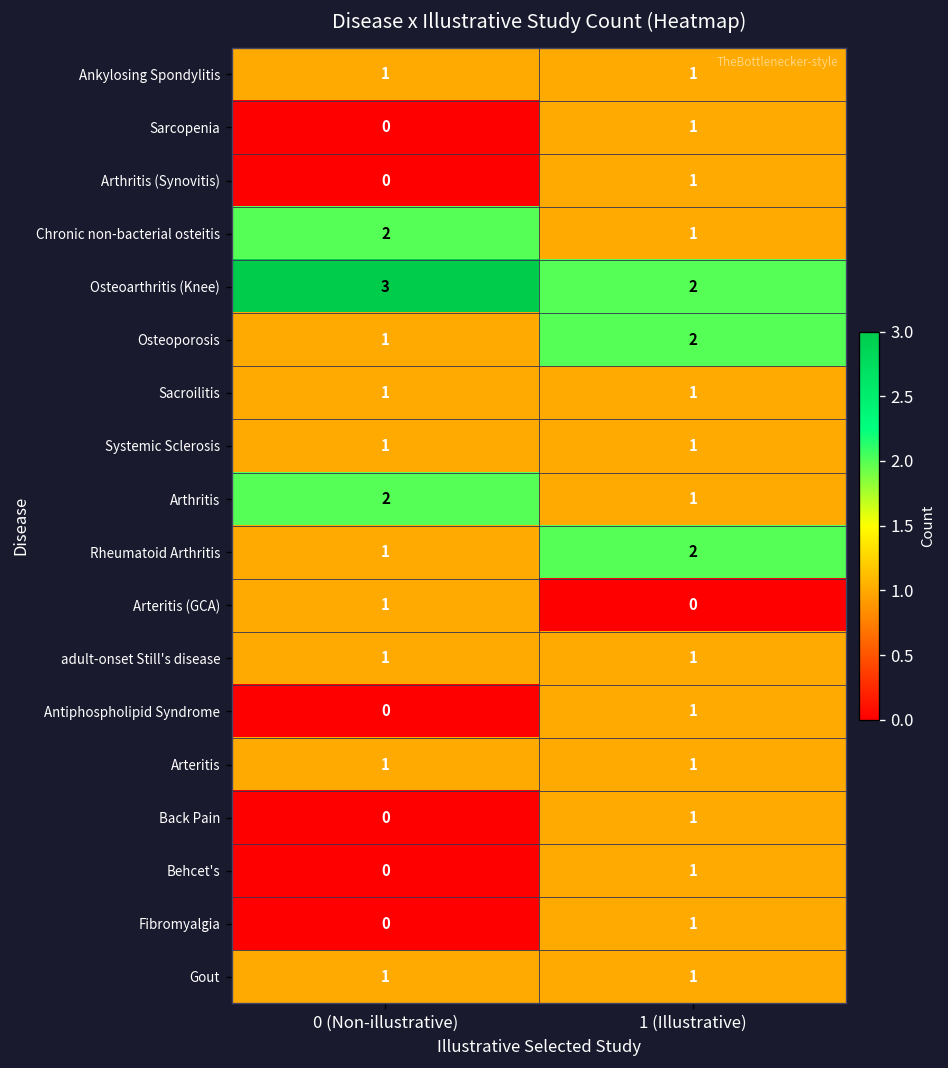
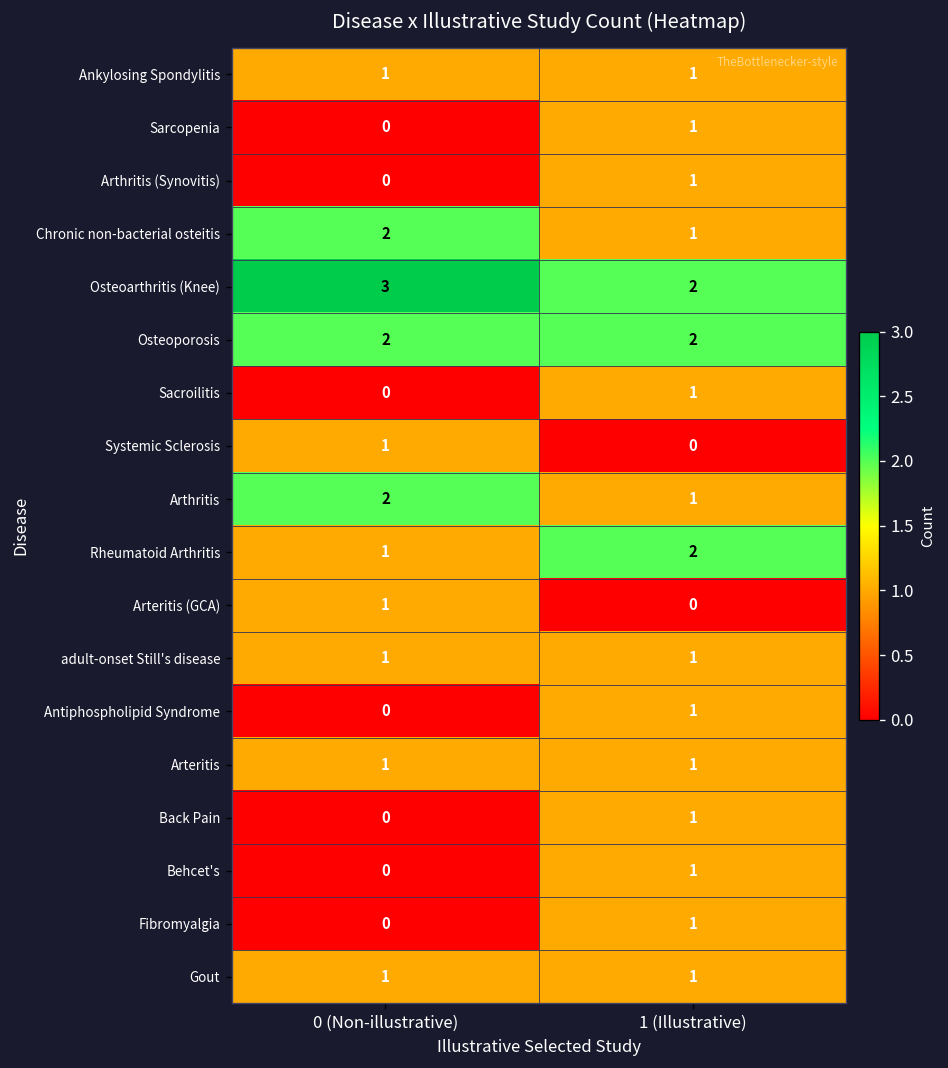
  {
    "Ankylosing Spondylitis": {
      "0 (Non-illustrative)": 1
    },
    "Sarcopenia": {
      "0 (Non-illustrative)": 0,
      "1 (Illustrative)": 1
    },
    "Arthritis (Synovitis)": {
      "0 (Non-illustrative)": 0,
      "1 (Illustrative)": 1
    },
    "Chronic non-bacterial osteitis": {
      "0 (Non-illustrative)": 2,
      "1 (Illustrative)": 1
    },
    "Osteoarthritis (Knee)": {
      "0 (Non-illustrative)": 3,
      "1 (Illustrative)": 2
    },
    "Osteoporosis": {
-     "0 (Non-illustrative)": 1,
+     "0 (Non-illustrative)": 2,
      "1 (Illustrative)": 2
    },
    "Sacroilitis": {
-     "0 (Non-illustrative)": 1,
+     "0 (Non-illustrative)": 0,
      "1 (Illustrative)": 1
    },
    "Systemic Sclerosis": {
      "0 (Non-illustrative)": 1,
-     "1 (Illustrative)": 1
+     "1 (Illustrative)": 0
    },
    "Arthritis": {
      "0 (Non-illustrative)": 2,
      "1 (Illustrative)": 1
    },
    "Rheumatoid Arthritis": {
      "0 (Non-illustrative)": 1,
      "1 (Illustrative)": 2
    },
    "Arteritis (GCA)": {
      "0 (Non-illustrative)": 1,
      "1 (Illustrative)": 0
    },
    "adult-onset Still's disease": {
      "0 (Non-illustrative)": 1,
      "1 (Illustrative)": 1
    },
    "Antiphospholipid Syndrome": {
      "0 (Non-illustrative)": 0,
      "1 (Illustrative)": 1
    },
    "Arteritis": {
      "0 (Non-illustrative)": 1,
      "1 (Illustrative)": 1
    },
    "Back Pain": {
      "0 (Non-illustrative)": 0,
      "1 (Illustrative)": 1
    },
    "Behcet's": {
      "0 (Non-illustrative)": 0,
      "1 (Illustrative)": 1
    },
    "Fibromyalgia": {
      "0 (Non-illustrative)": 0,
      "1 (Illustrative)": 1
    },
    "Gout": {
      "0 (Non-illustrative)": 1,
      "1 (Illustrative)": 1
    }
  }
